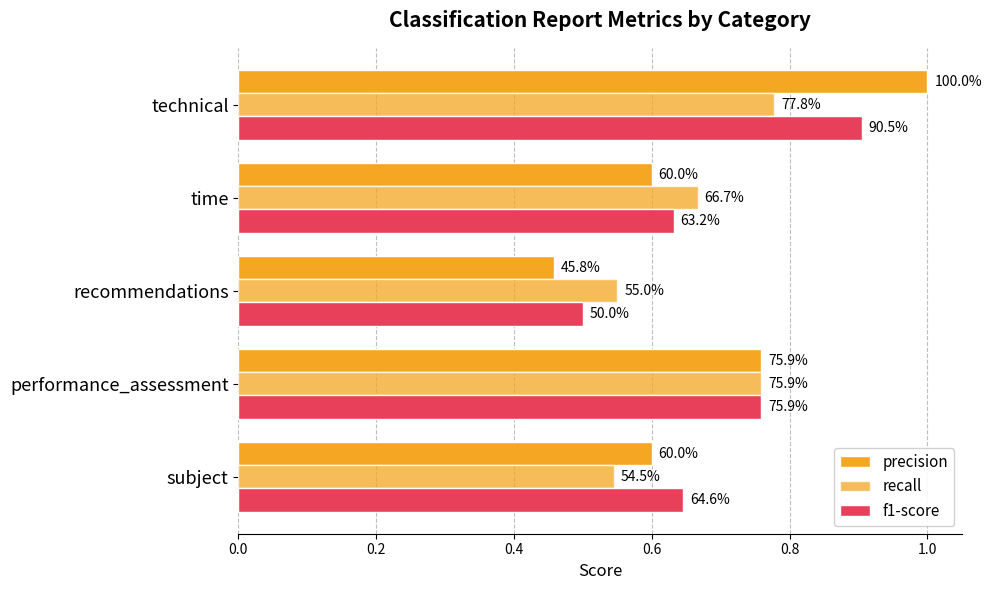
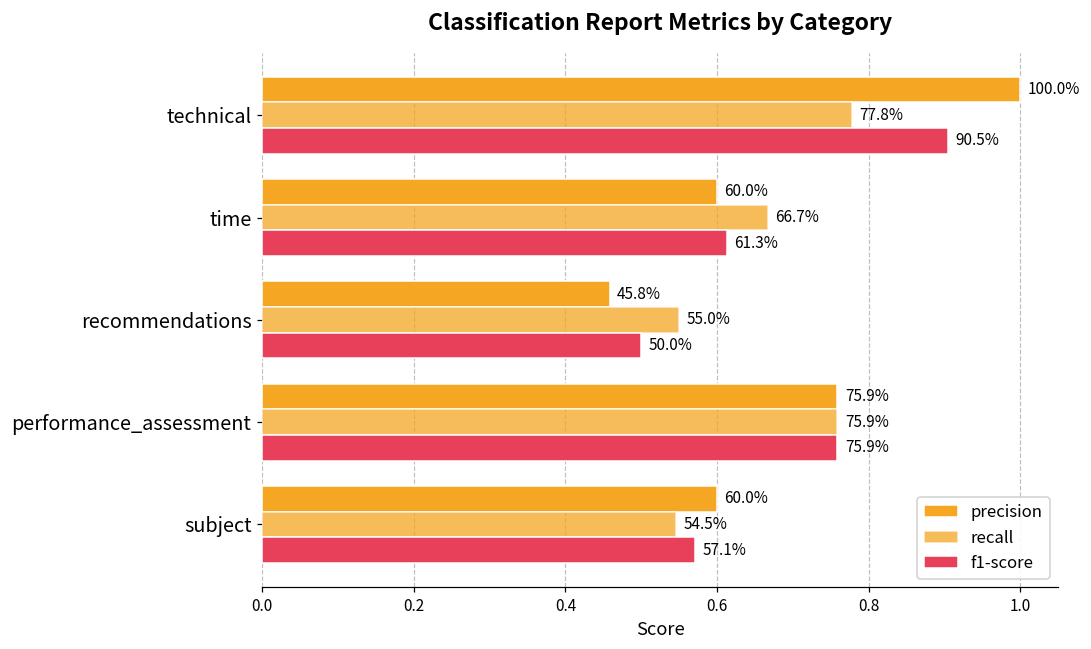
  {
    "f1-score": {
      "technical": "90.5%",
-     "time": "63.2%",
+     "time": "61.3%",
      "recommendations": "50.0%",
      "performance_assessment": "75.9%",
-     "subject": "64.6%"
+     "subject": "57.1%"
    }
  }
